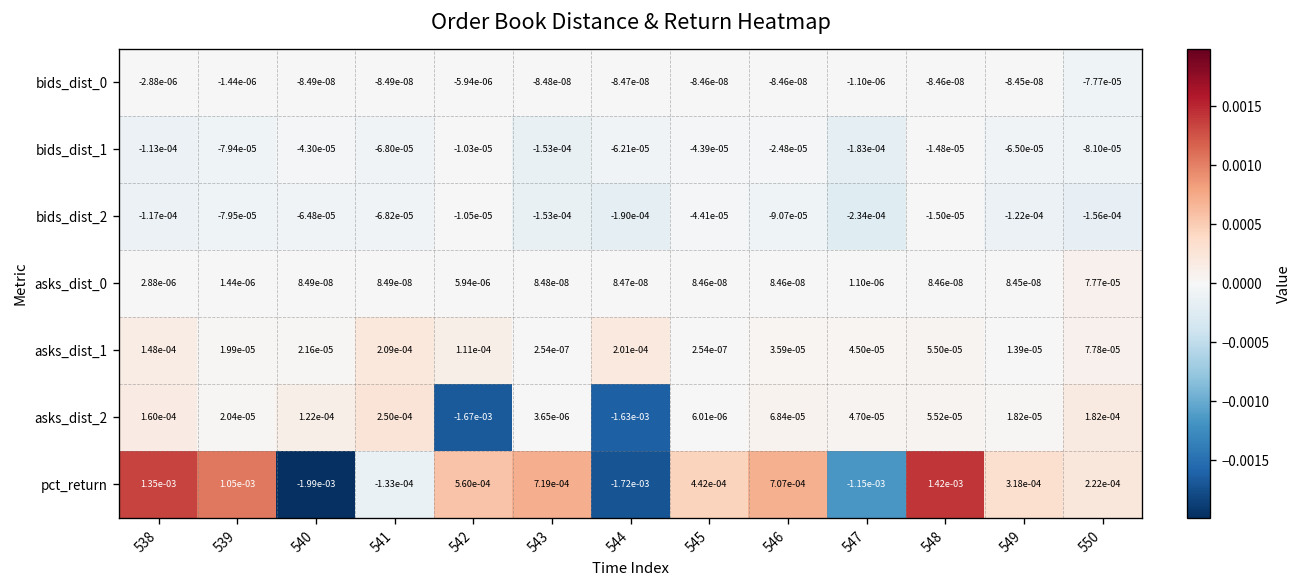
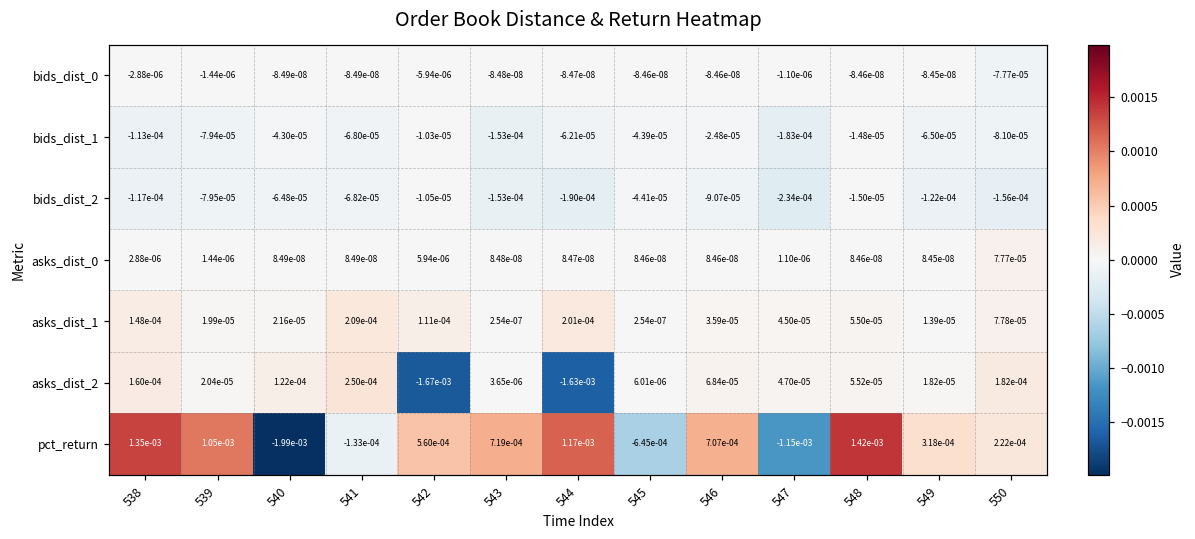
  {
    "bids_dist_0": {
      "538": "-2.88e-06",
      "539": "-1.44e-06",
      "540": "-8.49e-08",
      "541": "-8.49e-08",
      "542": "-5.94e-06",
      "543": "-8.48e-08",
      "544": "-8.47e-08",
      "545": "-8.46e-08",
      "546": "-8.46e-08",
      "547": "-1.10e-06",
      "548": "-8.46e-08",
      "549": "-8.45e-08",
      "550": "-7.77e-05"
    },
    "bids_dist_1": {
      "538": "-1.13e-04",
      "539": "-7.94e-05",
      "540": "-4.30e-05",
      "541": "-6.80e-05",
      "542": "-1.03e-05",
      "543": "-1.53e-04",
      "544": "-6.21e-05",
      "545": "-4.39e-05",
      "546": "-2.48e-05",
      "547": "-1.83e-04",
      "548": "-1.48e-05",
      "549": "-6.50e-05",
      "550": "-8.10e-05"
    },
    "bids_dist_2": {
      "538": "-1.17e-04",
      "539": "-7.95e-05",
      "540": "-6.48e-05",
      "541": "-6.82e-05",
      "542": "-1.05e-05",
      "543": "-1.53e-04",
      "544": "-1.90e-04",
      "545": "-4.41e-05",
      "546": "-9.07e-05",
      "547": "-2.34e-04",
      "548": "-1.50e-05",
      "549": "-1.22e-04",
      "550": "-1.56e-04"
    },
    "asks_dist_0": {
      "538": "2.88e-06",
      "539": "1.44e-06",
      "540": "8.49e-08",
      "541": "8.49e-08",
      "542": "5.94e-06",
      "543": "8.48e-08",
      "544": "8.47e-08",
      "545": "8.46e-08",
      "546": "8.46e-08",
      "547": "1.10e-06",
      "548": "8.46e-08",
      "549": "8.45e-08",
      "550": "7.77e-05"
    },
    "asks_dist_1": {
      "538": "1.48e-04",
      "539": "1.99e-05",
      "540": "2.16e-05",
      "541": "2.09e-04",
      "542": "1.11e-04",
      "543": "2.54e-07",
      "544": "2.01e-04",
      "545": "2.54e-07",
      "546": "3.59e-05",
      "547": "4.50e-05",
      "548": "5.50e-05",
      "549": "1.39e-05",
      "550": "7.78e-05"
    },
    "asks_dist_2": {
      "538": "1.60e-04",
      "539": "2.04e-05",
      "540": "1.22e-04",
      "541": "2.50e-04",
      "542": "-1.67e-03",
      "543": "3.65e-06",
      "544": "-1.63e-03",
      "545": "6.01e-06",
      "546": "6.84e-05",
      "547": "4.70e-05",
      "548": "5.52e-05",
      "549": "1.82e-05",
      "550": "1.82e-04"
    },
    "pct_return": {
      "538": "1.35e-03",
      "539": "1.05e-03",
      "540": "-1.99e-03",
      "541": "-1.33e-04",
      "542": "5.60e-04",
      "543": "7.19e-04",
-     "544": "-1.72e-03",
-     "545": "4.42e-04",
+     "544": "1.17e-03",
+     "545": "-6.45e-04",
      "546": "7.07e-04",
      "547": "-1.15e-03",
      "548": "1.42e-03",
      "549": "3.18e-04",
      "550": "2.22e-04"
    }
  }
